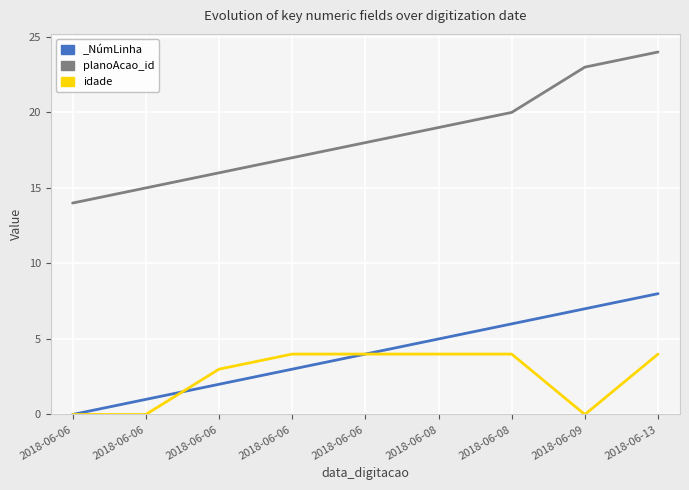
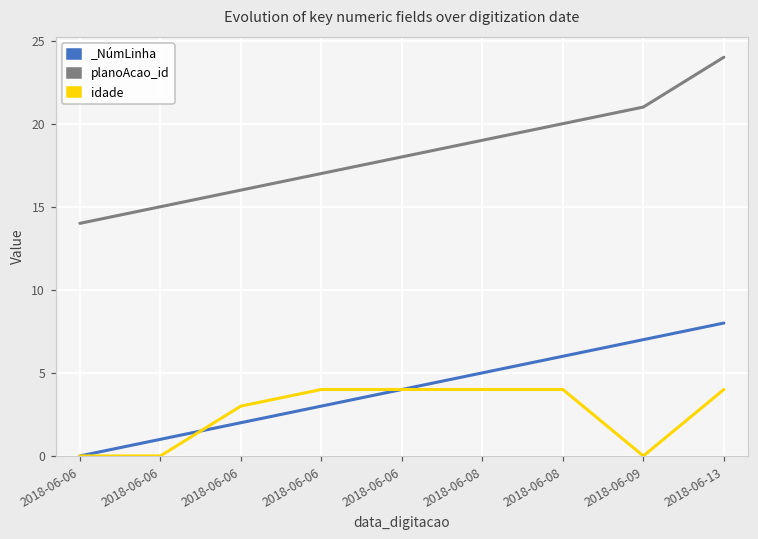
  {
    "planoAcao_id": {
-     "2018-06-09": 23,
+     "2018-06-09": 21,
      "2018-06-13": 24
    },
    "idade": {
      "2018-06-09": 0,
      "2018-06-13": 4
    }
  }
